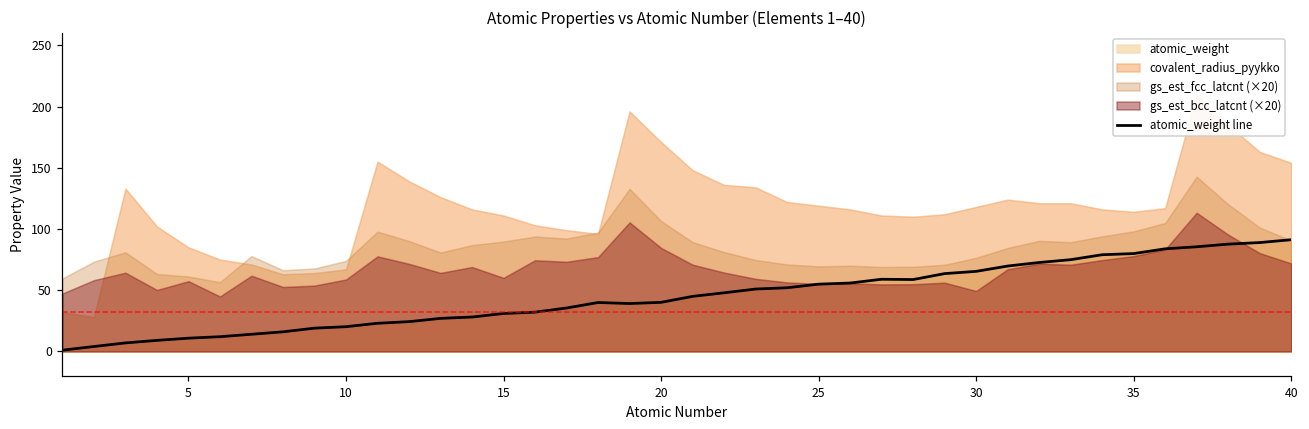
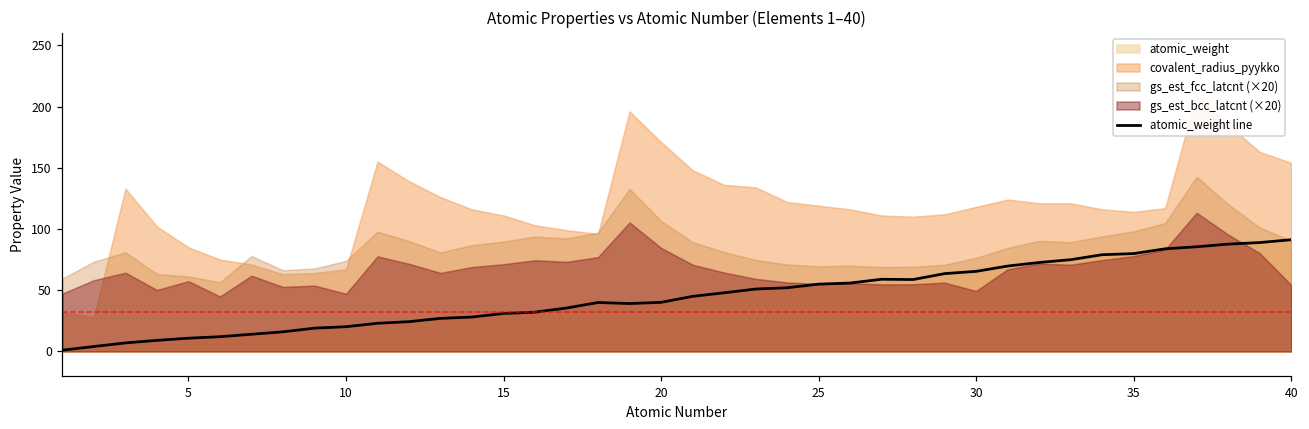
  {
    "gs_est_bcc_latcnt (×20)": {
      "5": 57,
-     "10": 59,
-     "15": 60,
+     "10": 47,
+     "15": 71,
      "20": 85,
      "30": 49,
-     "40": 72
+     "40": 54
    }
  }
